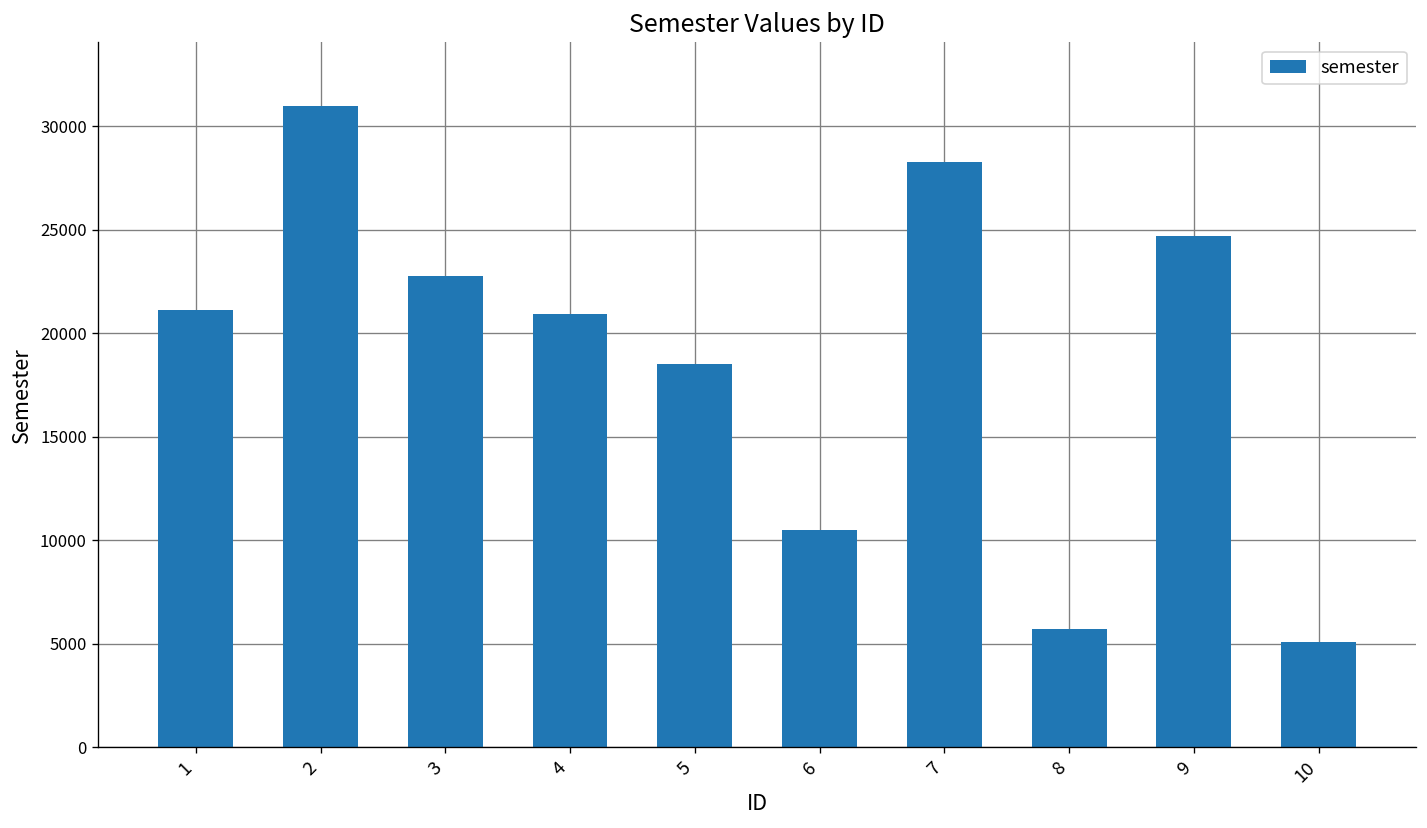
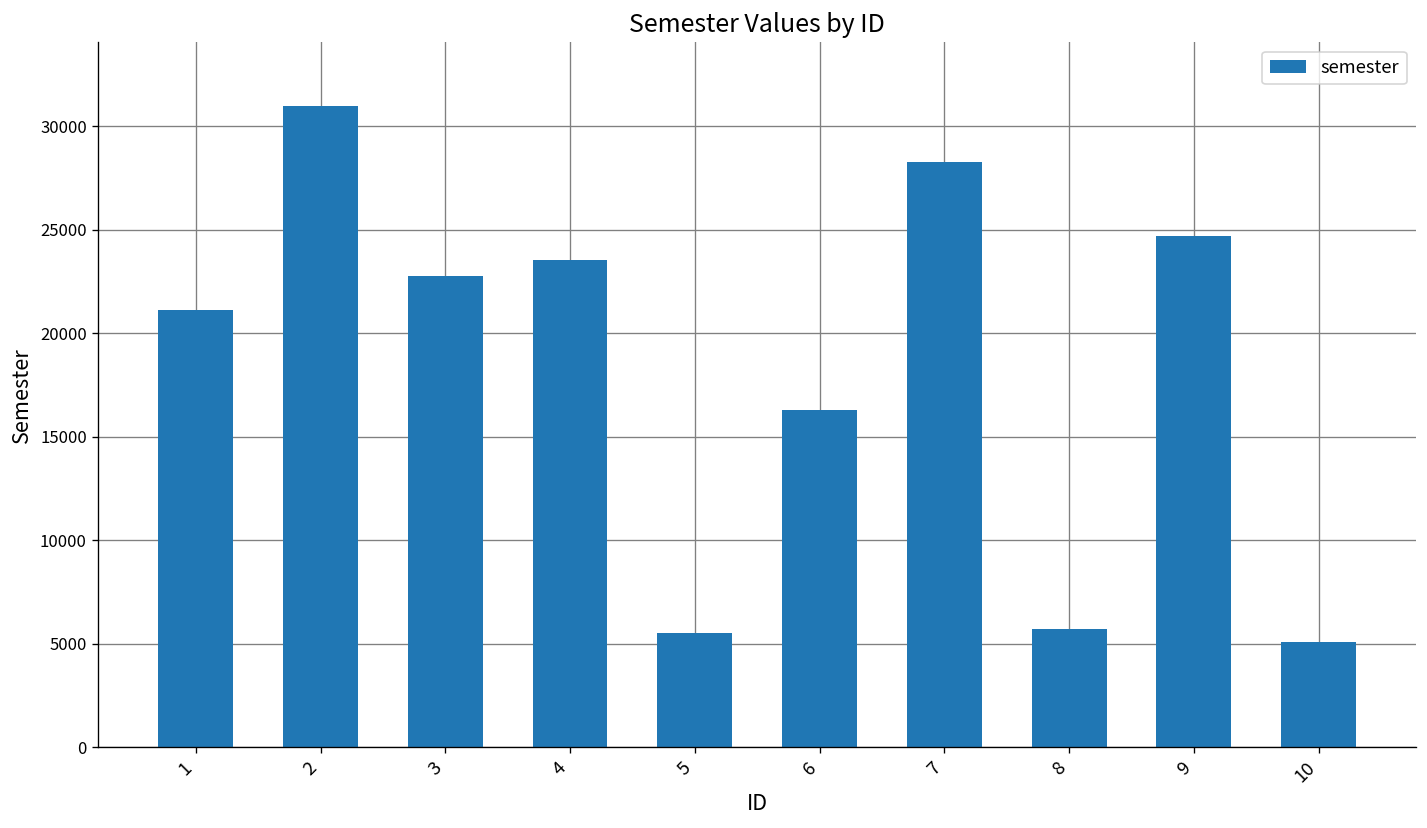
  {
    "1": 21100,
    "2": 31000,
    "3": 22800,
-   "4": 20900,
-   "5": 18500,
-   "6": 10500,
+   "4": 23500,
+   "5": 5500,
+   "6": 16300,
    "7": 28300,
    "8": 5700,
    "9": 24700,
    "10": 5100
  }
